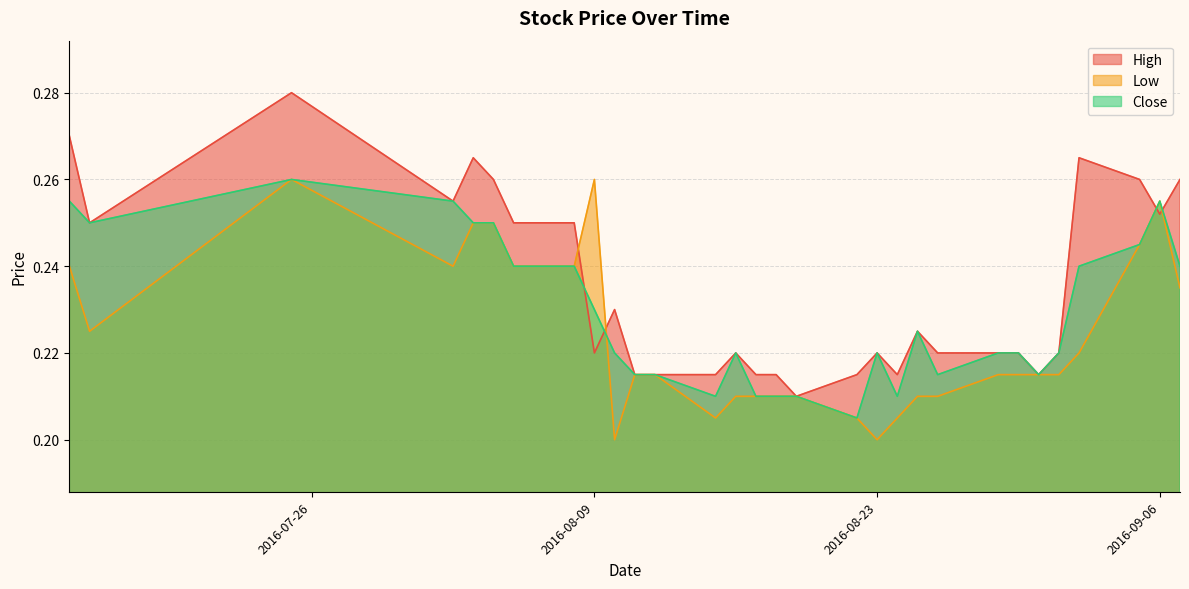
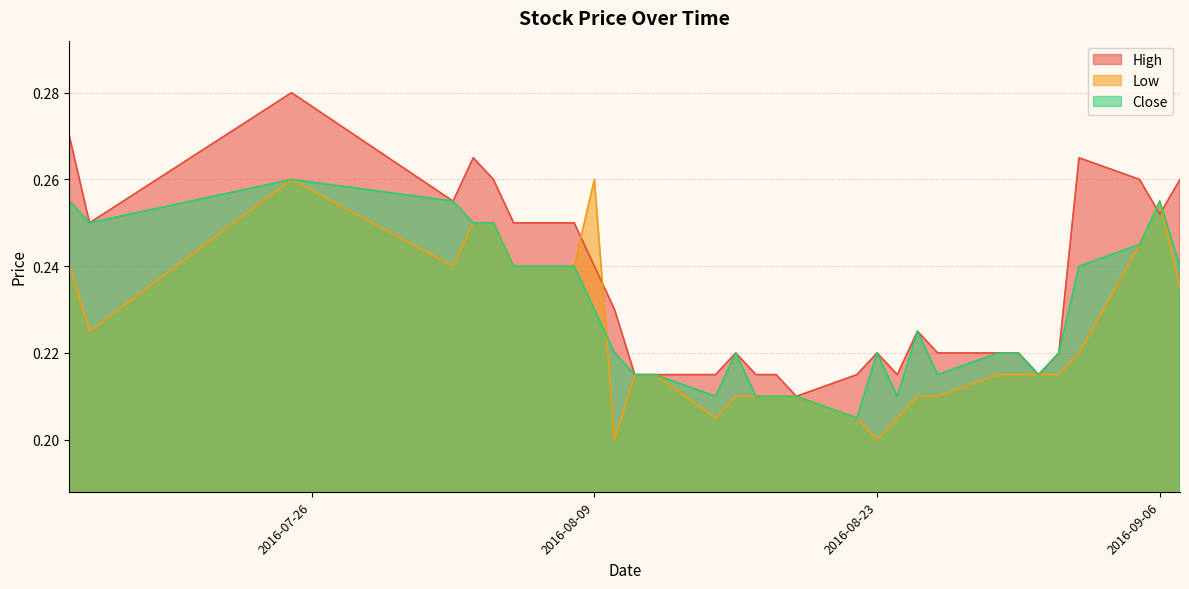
  {
    "High": {
-     "2016-08-09": 0.22,
+     "2016-08-09": 0.24,
      "2016-09-06": 0.252
    },
    "Low": {
      "2016-08-09": 0.26,
      "2016-08-23": 0.20
    },
    "Close": {
      "2016-08-09": 0.23
    }
  }
